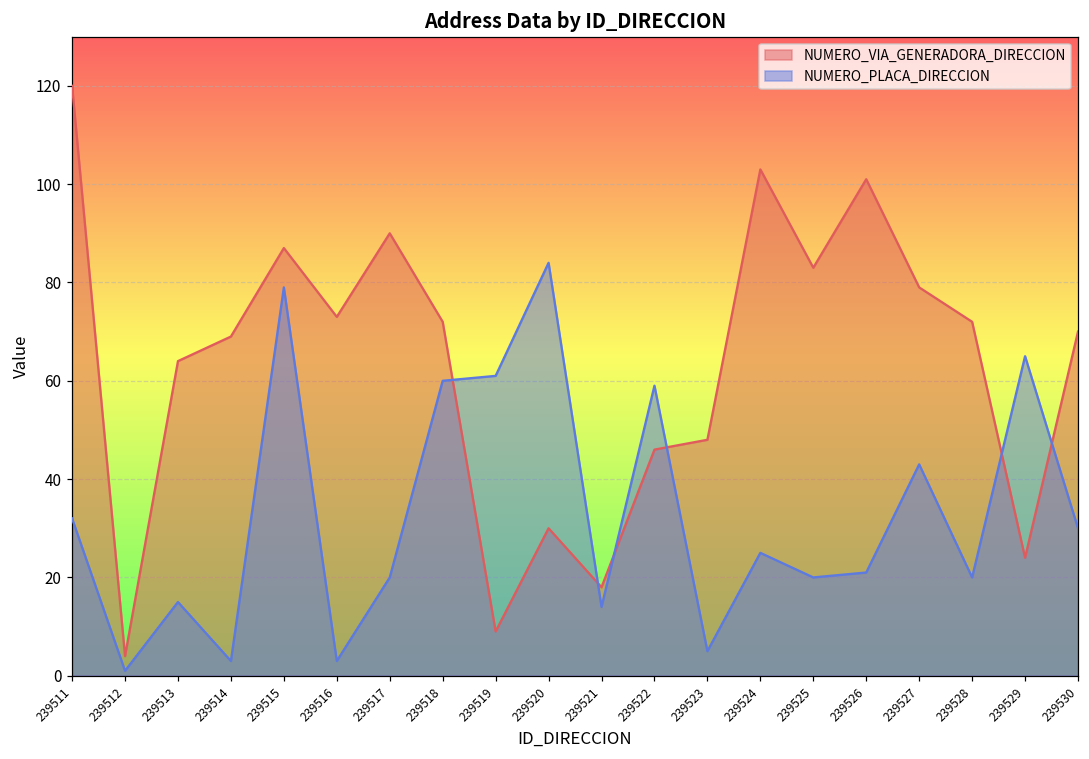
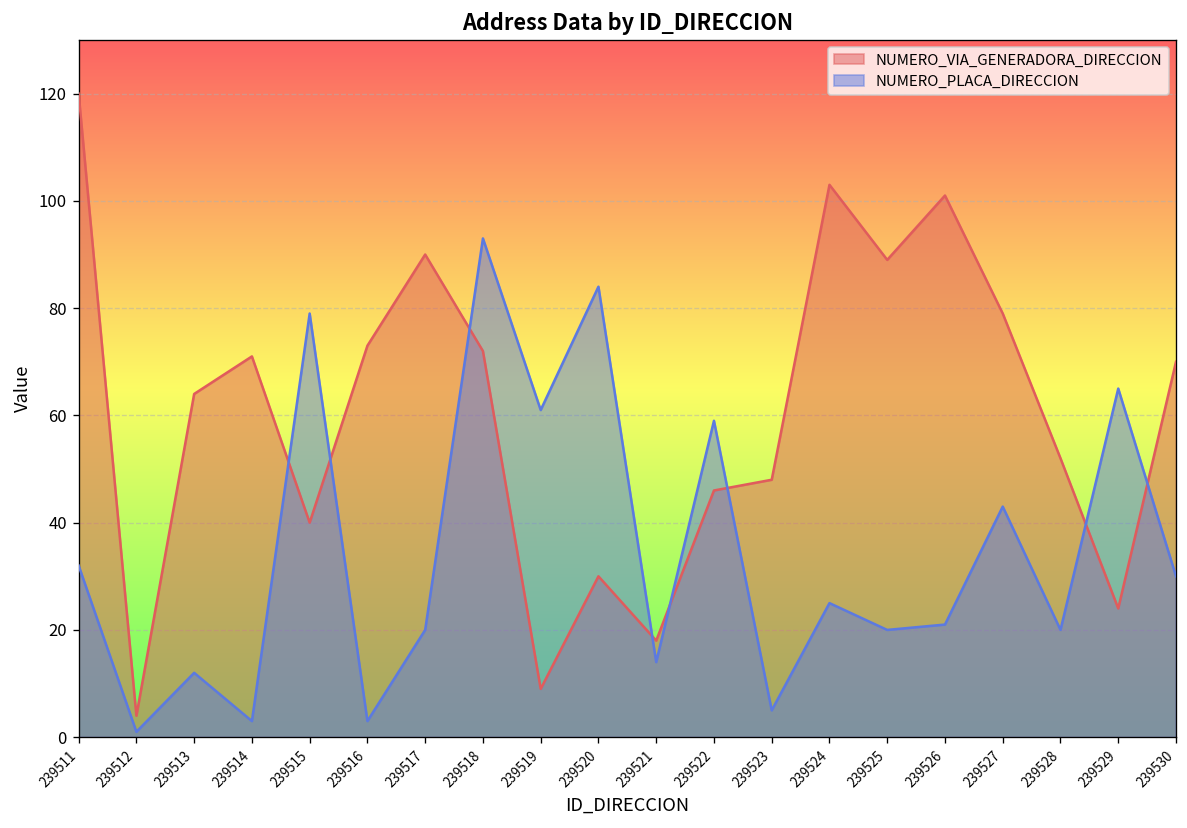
  {
    "NUMERO_VIA_GENERADORA_DIRECCION": {
      "239511": 120,
      "239512": 4,
      "239513": 64,
-     "239514": 69,
-     "239515": 87,
+     "239514": 71,
+     "239515": 40,
      "239516": 73,
      "239517": 90,
      "239518": 72,
      "239519": 9,
      "239520": 30,
      "239521": 18,
      "239522": 46,
      "239523": 48,
      "239524": 103,
-     "239525": 83,
+     "239525": 89,
      "239526": 101,
      "239527": 79,
-     "239528": 72,
+     "239528": 52,
      "239529": 24,
      "239530": 70
    },
    "NUMERO_PLACA_DIRECCION": {
      "239511": 32,
      "239512": 1,
-     "239513": 15,
+     "239513": 12,
      "239514": 3,
      "239515": 79,
      "239516": 3,
      "239517": 20,
-     "239518": 60,
+     "239518": 93,
      "239519": 61,
      "239520": 84,
      "239521": 14,
      "239522": 59,
      "239523": 5,
      "239524": 25,
      "239525": 20,
      "239526": 21,
      "239527": 43,
      "239528": 20,
      "239529": 65,
      "239530": 30
    }
  }
